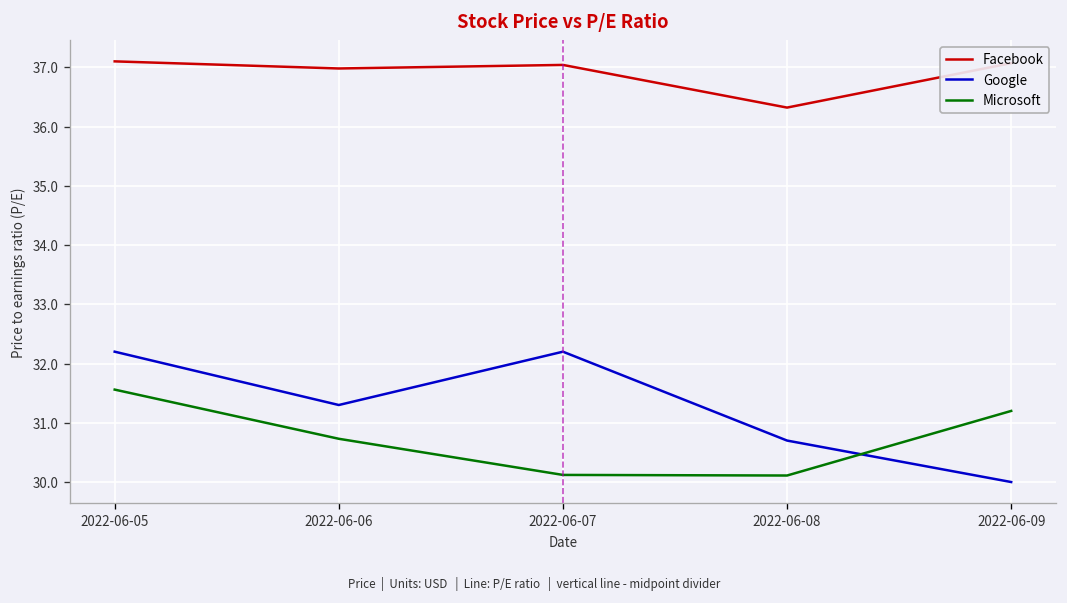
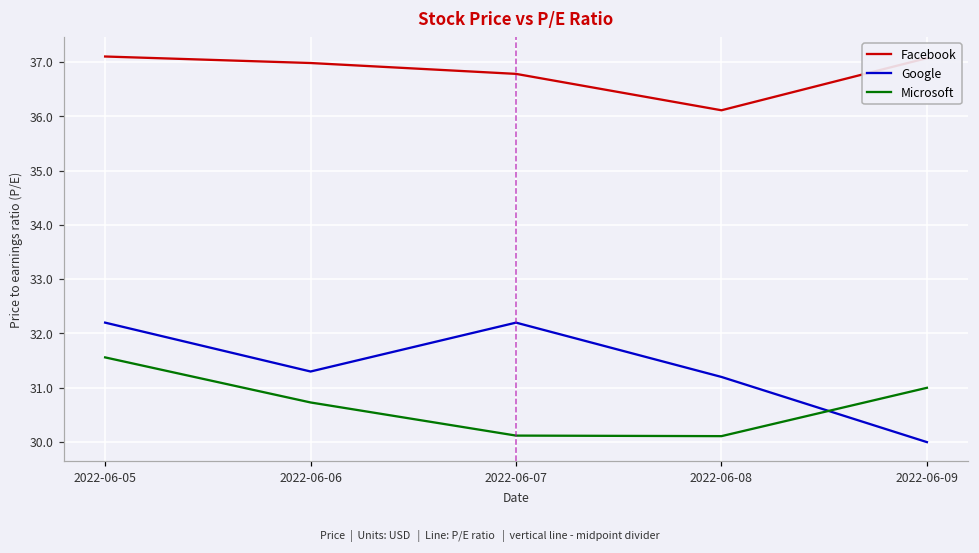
  {
    "Facebook": {
      "2022-06-05": 37.1,
      "2022-06-06": 37.0,
-     "2022-06-07": 37.0,
-     "2022-06-08": 36.3
+     "2022-06-07": 36.8,
+     "2022-06-08": 36.1
    },
    "Google": {
      "2022-06-05": 32.2,
      "2022-06-06": 31.3,
      "2022-06-07": 32.2,
-     "2022-06-08": 30.7,
+     "2022-06-08": 31.2,
      "2022-06-09": 30.0
    },
    "Microsoft": {
      "2022-06-05": 31.6,
      "2022-06-06": 30.7,
      "2022-06-07": 30.1,
      "2022-06-08": 30.1,
-     "2022-06-09": 31.2
+     "2022-06-09": 31.0
    }
  }
